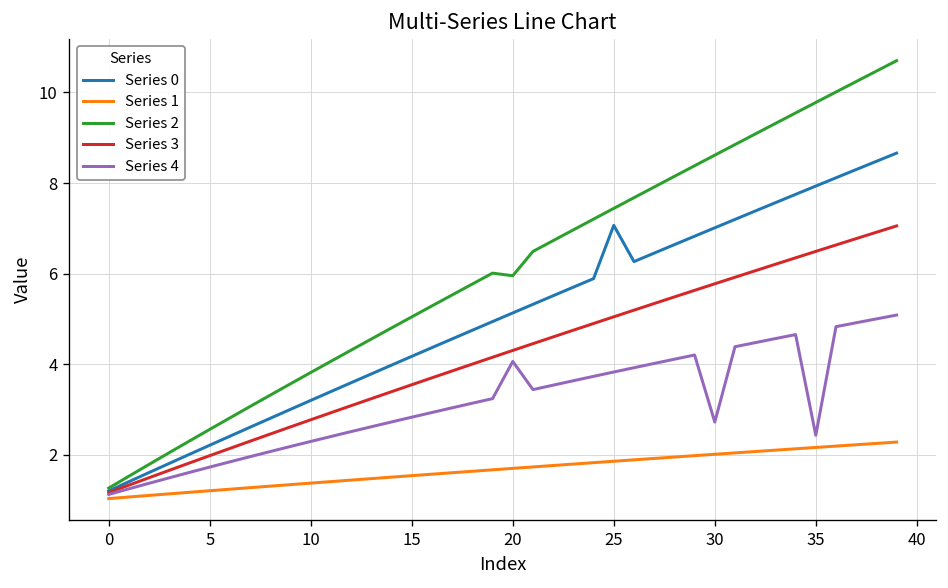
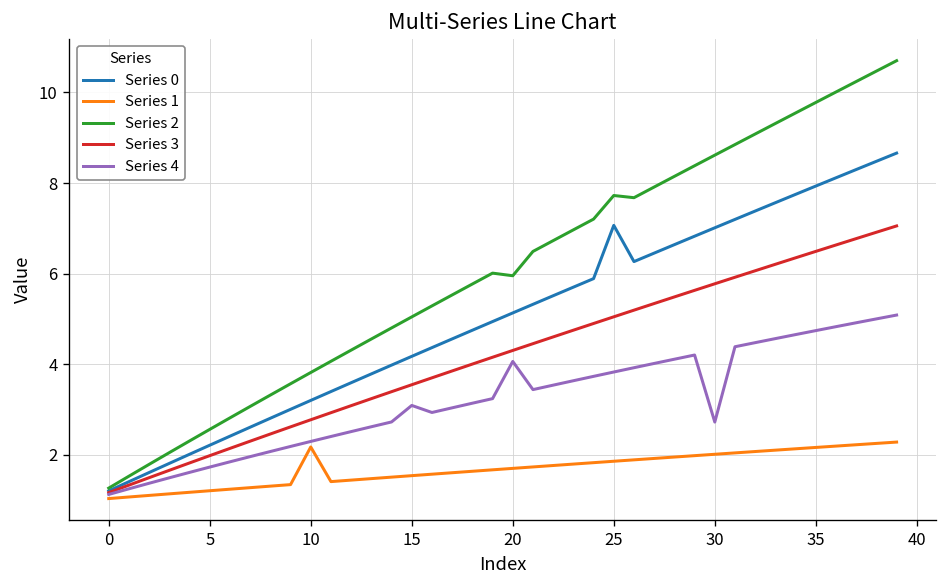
  {
    "Series 0": {
      "5": 2.2,
      "10": 3.2,
      "15": 4.2,
      "20": 5.1,
      "25": 7.1,
      "30": 7.0,
      "35": 7.9
    },
    "Series 1": {
      "0": 1.0,
      "5": 1.2,
-     "10": 1.4,
+     "10": 2.2,
      "15": 1.5,
      "20": 1.7,
      "25": 1.9,
      "30": 2.0,
      "35": 2.2
    },
    "Series 2": {
      "5": 2.6,
      "10": 3.8,
      "15": 5.0,
      "20": 6.0,
-     "25": 7.4,
+     "25": 7.7,
      "30": 8.6,
      "35": 9.8
    },
    "Series 3": {
      "5": 2.0,
      "10": 2.8,
      "15": 3.5,
      "20": 4.3,
      "25": 5.0,
      "30": 5.8,
      "35": 6.5
    },
    "Series 4": {
      "5": 1.7,
      "10": 2.3,
-     "15": 2.8,
+     "15": 3.1,
      "20": 4.1,
      "25": 3.8,
      "30": 2.7,
-     "35": 2.4
+     "35": 4.7
    }
  }
